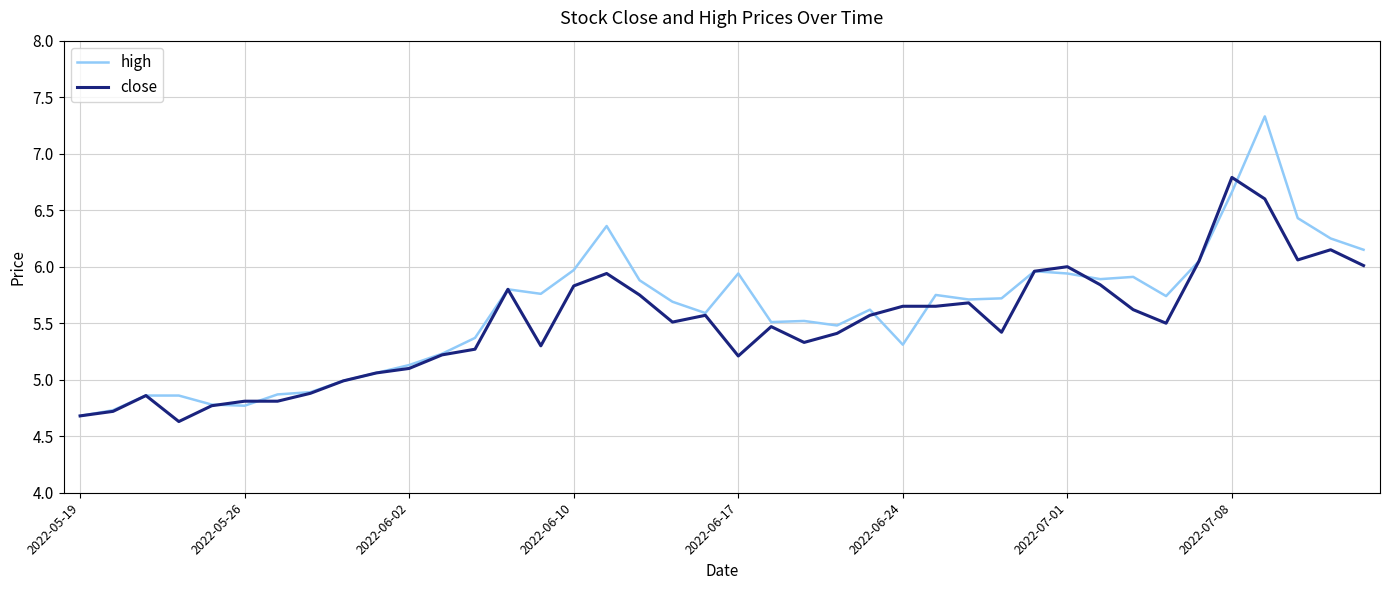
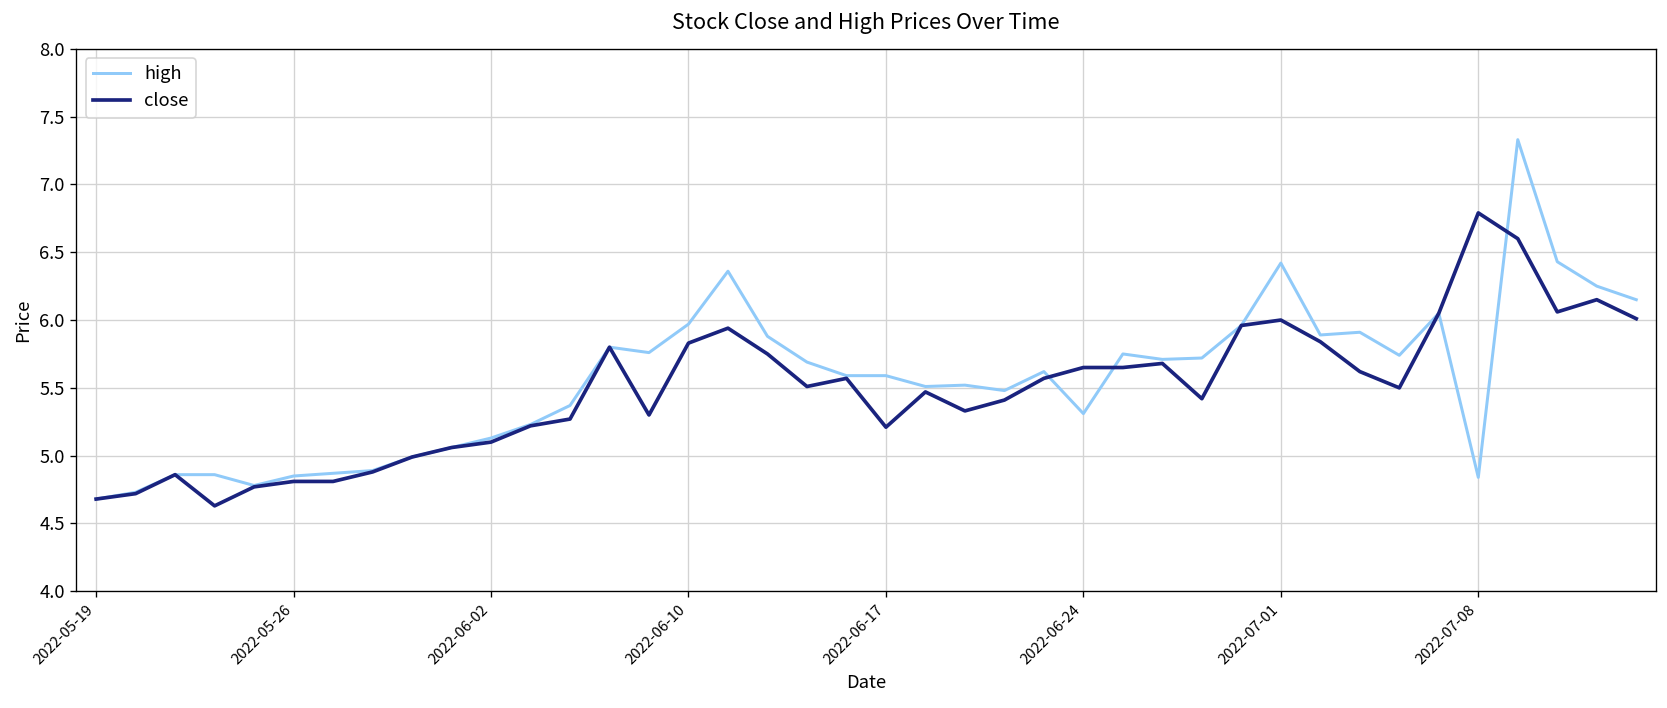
  {
    "high": {
-     "2022-05-26": 4.77,
+     "2022-05-26": 4.85,
      "2022-06-02": 5.13,
      "2022-06-10": 5.97,
-     "2022-06-17": 5.94,
+     "2022-06-17": 5.59,
      "2022-06-24": 5.31,
-     "2022-07-01": 5.94,
-     "2022-07-08": 6.66
+     "2022-07-01": 6.42,
+     "2022-07-08": 4.84
    },
    "close": {
      "2022-05-26": 4.81,
      "2022-06-02": 5.10,
      "2022-06-10": 5.83,
      "2022-06-17": 5.21,
      "2022-06-24": 5.65,
      "2022-07-01": 6.00,
      "2022-07-08": 6.79
    }
  }
